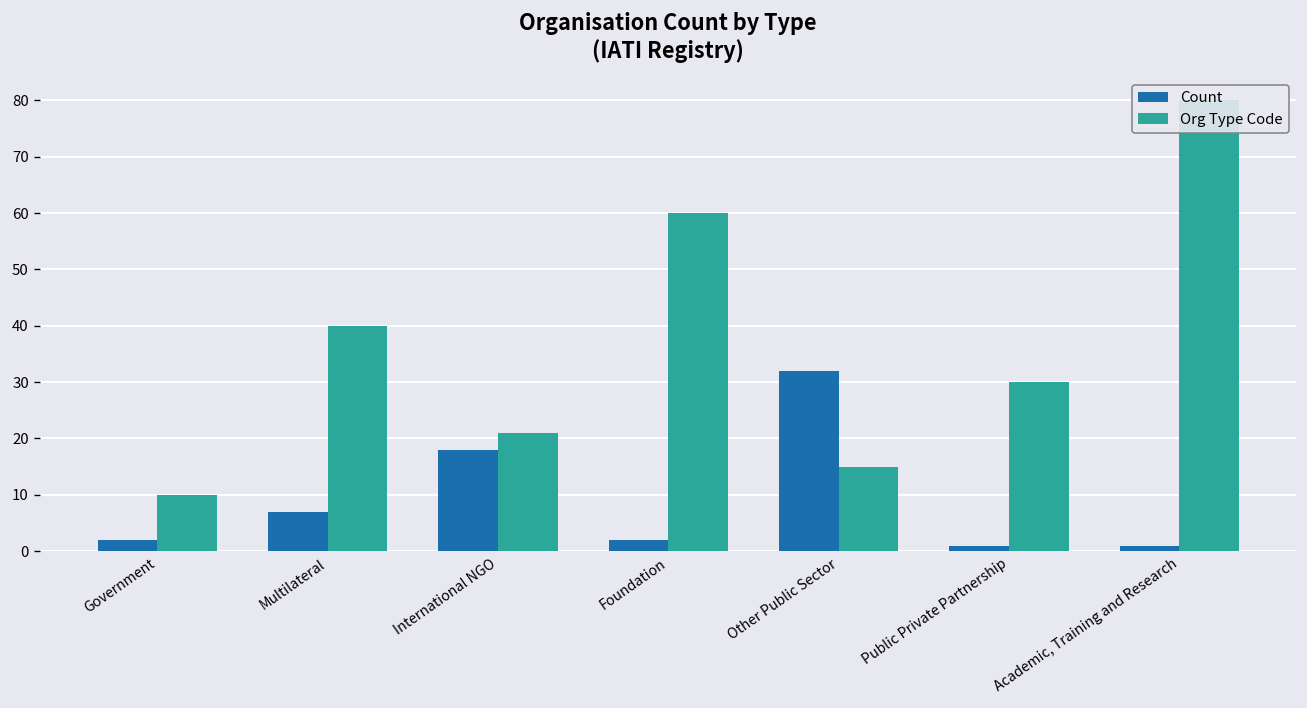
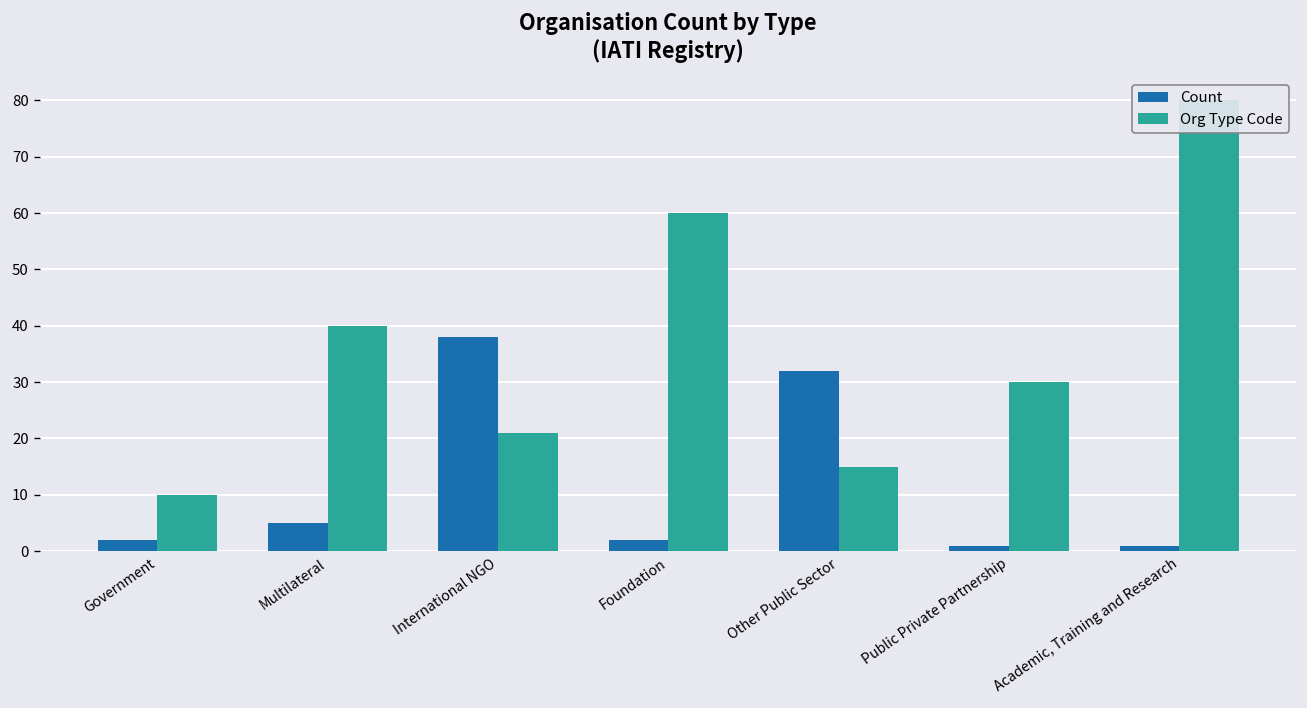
  {
    "Count": {
      "Government": 2,
-     "Multilateral": 7,
-     "International NGO": 18,
+     "Multilateral": 5,
+     "International NGO": 38,
      "Foundation": 2,
      "Other Public Sector": 32,
      "Public Private Partnership": 1,
      "Academic, Training and Research": 1
    },
    "Org Type Code": {
      "Government": 10,
      "Multilateral": 40,
      "International NGO": 21,
      "Foundation": 60,
      "Other Public Sector": 15,
      "Public Private Partnership": 30
    }
  }
